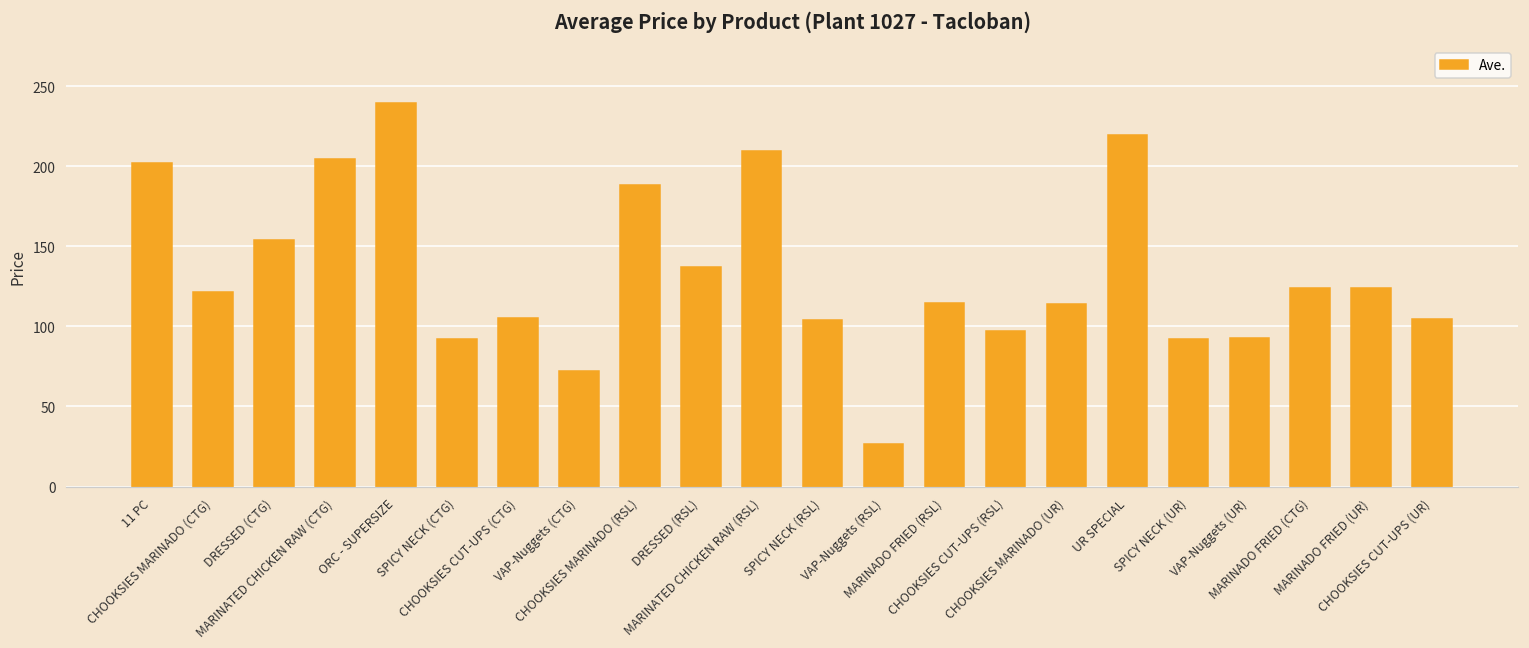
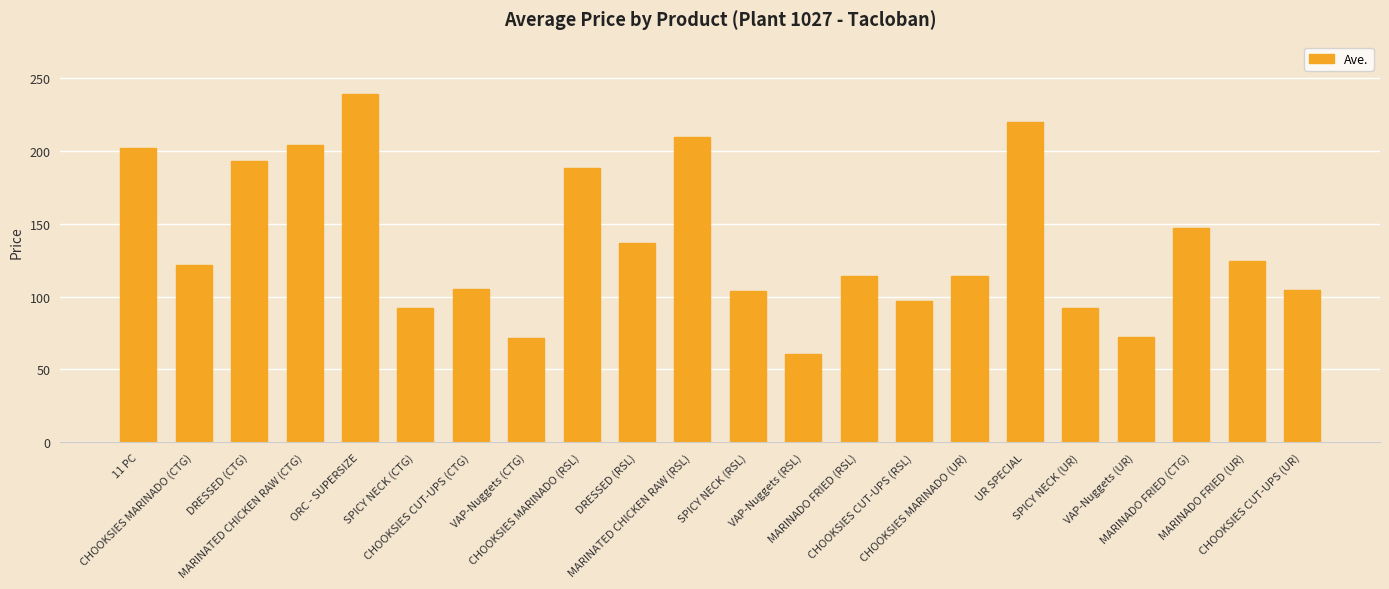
  {
    "11 PC": 202,
    "CHOOKSIES MARINADO (CTG)": 122,
-   "DRESSED (CTG)": 154,
+   "DRESSED (CTG)": 193,
    "MARINATED CHICKEN RAW (CTG)": 204,
    "ORC - SUPERSIZE": 239,
    "SPICY NECK (CTG)": 92,
    "CHOOKSIES CUT-UPS (CTG)": 105,
    "VAP-Nuggets (CTG)": 72,
    "CHOOKSIES MARINADO (RSL)": 189,
    "DRESSED (RSL)": 137,
    "MARINATED CHICKEN RAW (RSL)": 209,
    "SPICY NECK (RSL)": 104,
-   "VAP-Nuggets (RSL)": 27,
+   "VAP-Nuggets (RSL)": 61,
    "MARINADO FRIED (RSL)": 114,
    "CHOOKSIES CUT-UPS (RSL)": 97,
    "CHOOKSIES MARINADO (UR)": 114,
    "UR SPECIAL": 220,
    "SPICY NECK (UR)": 92,
-   "VAP-Nuggets (UR)": 93,
-   "MARINADO FRIED (CTG)": 124,
+   "VAP-Nuggets (UR)": 72,
+   "MARINADO FRIED (CTG)": 147,
    "MARINADO FRIED (UR)": 124,
    "CHOOKSIES CUT-UPS (UR)": 105
  }
